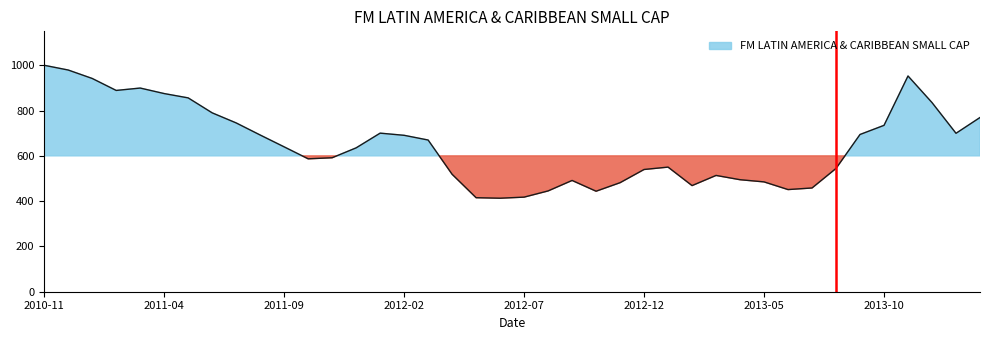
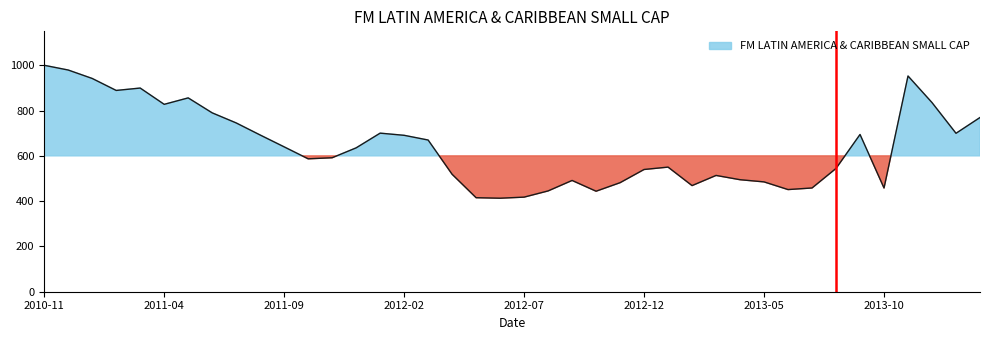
  {
    "2010-11": 1000,
-   "2011-04": 880,
+   "2011-04": 830,
    "2011-09": 640,
    "2012-02": 690,
    "2012-07": 420,
    "2012-12": 540,
    "2013-05": 490,
-   "2013-10": 730
+   "2013-10": 460
  }
